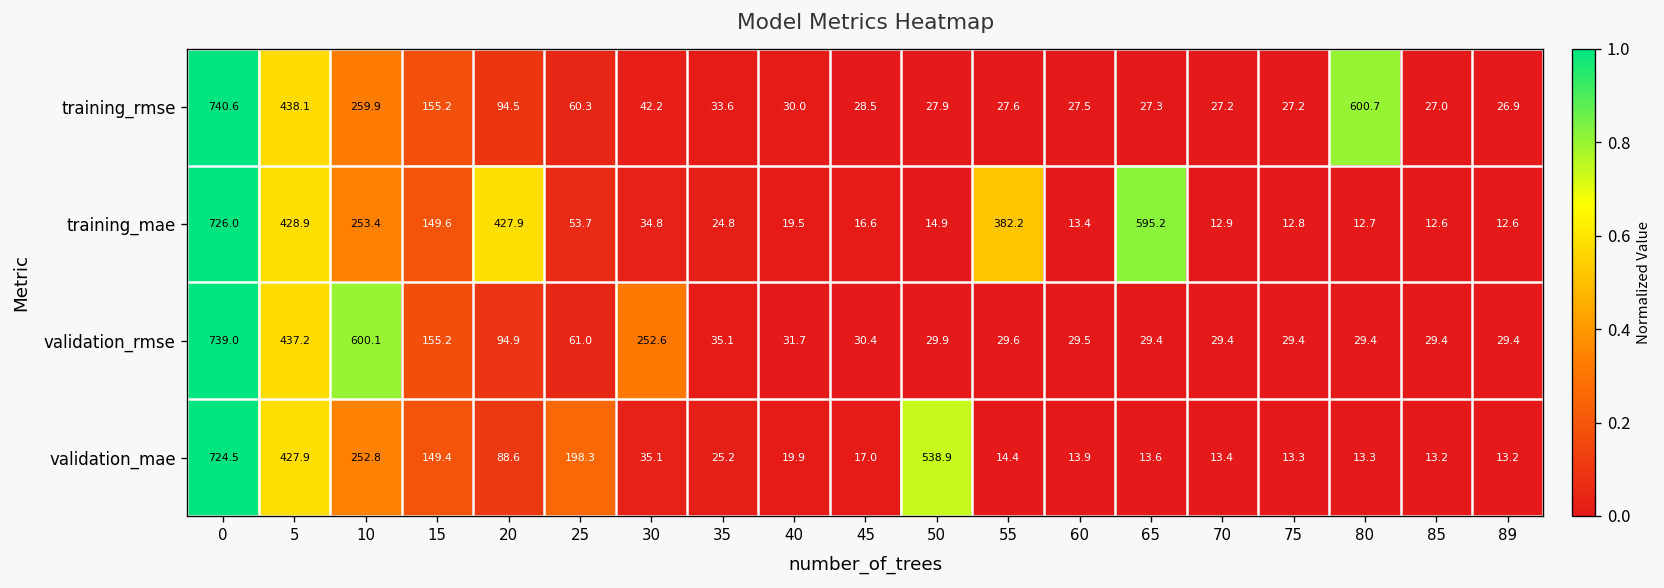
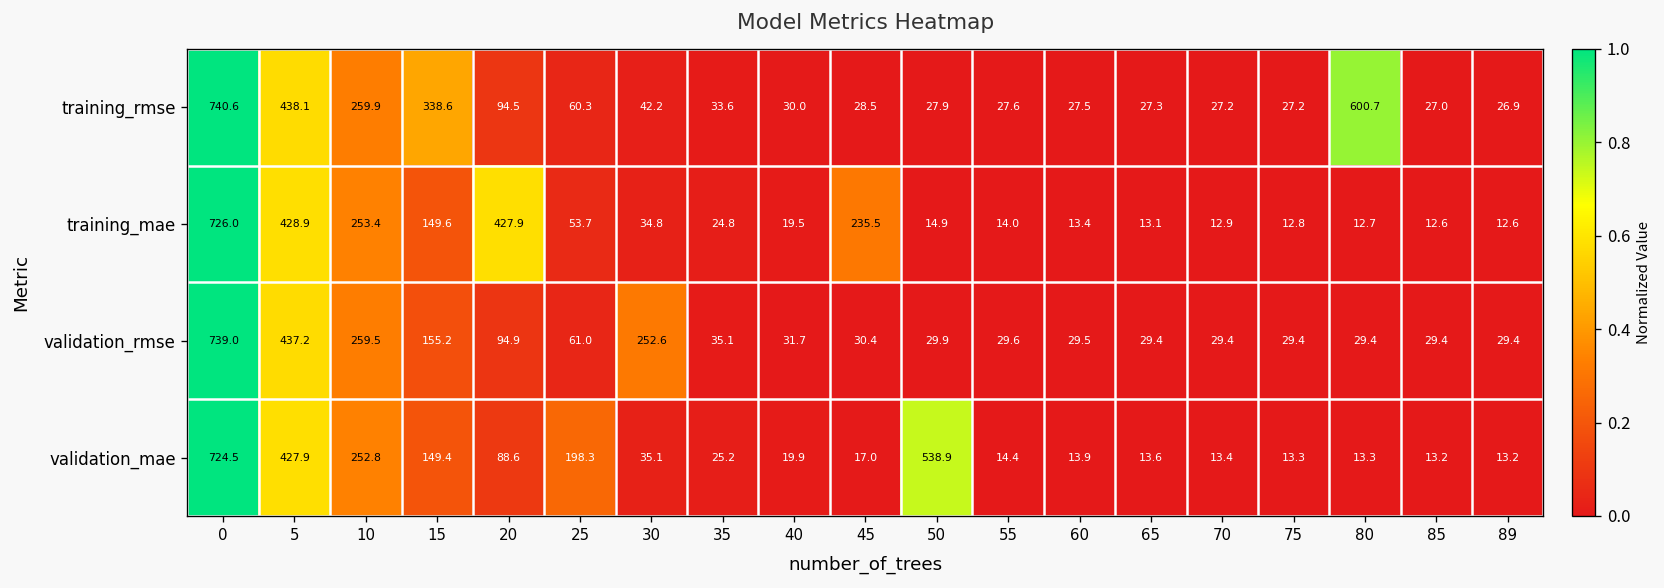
  {
    "training_rmse": {
      "0": 740.6,
      "5": 438.1,
      "10": 259.9,
-     "15": 155.2,
+     "15": 338.6,
      "20": 94.5,
      "25": 60.3,
      "30": 42.2,
      "35": 33.6,
      "40": 30.0,
      "45": 28.5,
      "50": 27.9,
      "55": 27.6,
      "60": 27.5,
      "65": 27.3,
      "70": 27.2,
      "75": 27.2,
      "80": 600.7,
      "85": 27.0,
      "89": 26.9
    },
    "training_mae": {
      "0": 726.0,
      "5": 428.9,
      "10": 253.4,
      "15": 149.6,
      "20": 427.9,
      "25": 53.7,
      "30": 34.8,
      "35": 24.8,
      "40": 19.5,
-     "45": 16.6,
+     "45": 235.5,
      "50": 14.9,
-     "55": 382.2,
+     "55": 14.0,
      "60": 13.4,
-     "65": 595.2,
+     "65": 13.1,
      "70": 12.9,
      "75": 12.8,
      "80": 12.7,
      "85": 12.6,
      "89": 12.6
    },
    "validation_rmse": {
      "0": 739.0,
      "5": 437.2,
-     "10": 600.1,
+     "10": 259.5,
      "15": 155.2,
      "20": 94.9,
      "25": 61.0,
      "30": 252.6,
      "35": 35.1,
      "40": 31.7,
      "45": 30.4,
      "50": 29.9,
      "55": 29.6,
      "60": 29.5,
      "65": 29.4,
      "70": 29.4,
      "75": 29.4,
      "80": 29.4,
      "85": 29.4,
      "89": 29.4
    },
    "validation_mae": {
      "0": 724.5,
      "5": 427.9,
      "10": 252.8,
      "15": 149.4,
      "20": 88.6,
      "25": 198.3,
      "30": 35.1,
      "35": 25.2,
      "40": 19.9,
      "45": 17.0,
      "50": 538.9,
      "55": 14.4,
      "60": 13.9,
      "65": 13.6,
      "70": 13.4,
      "75": 13.3,
      "80": 13.3,
      "85": 13.2,
      "89": 13.2
    }
  }
